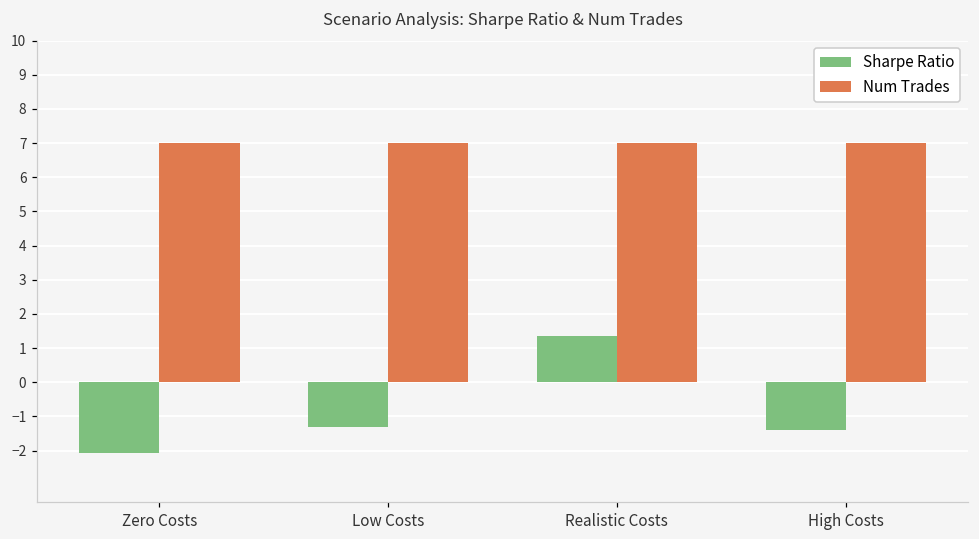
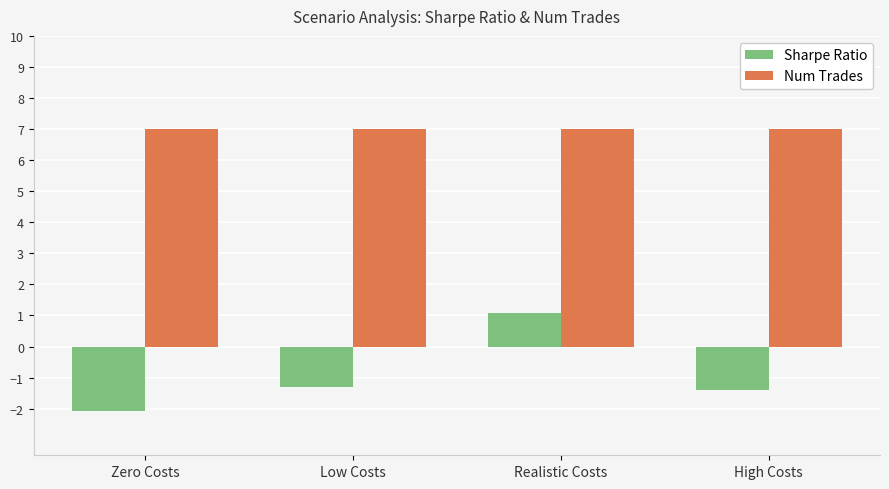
  {
    "Sharpe Ratio": {
      "Zero Costs": -2.1,
      "Low Costs": -1.3,
-     "Realistic Costs": 1.4,
+     "Realistic Costs": 1.1,
      "High Costs": -1.4
    },
    "Num Trades": {
      "Zero Costs": 7.0,
      "Low Costs": 7.0,
      "Realistic Costs": 7.0,
      "High Costs": 7.0
    }
  }
